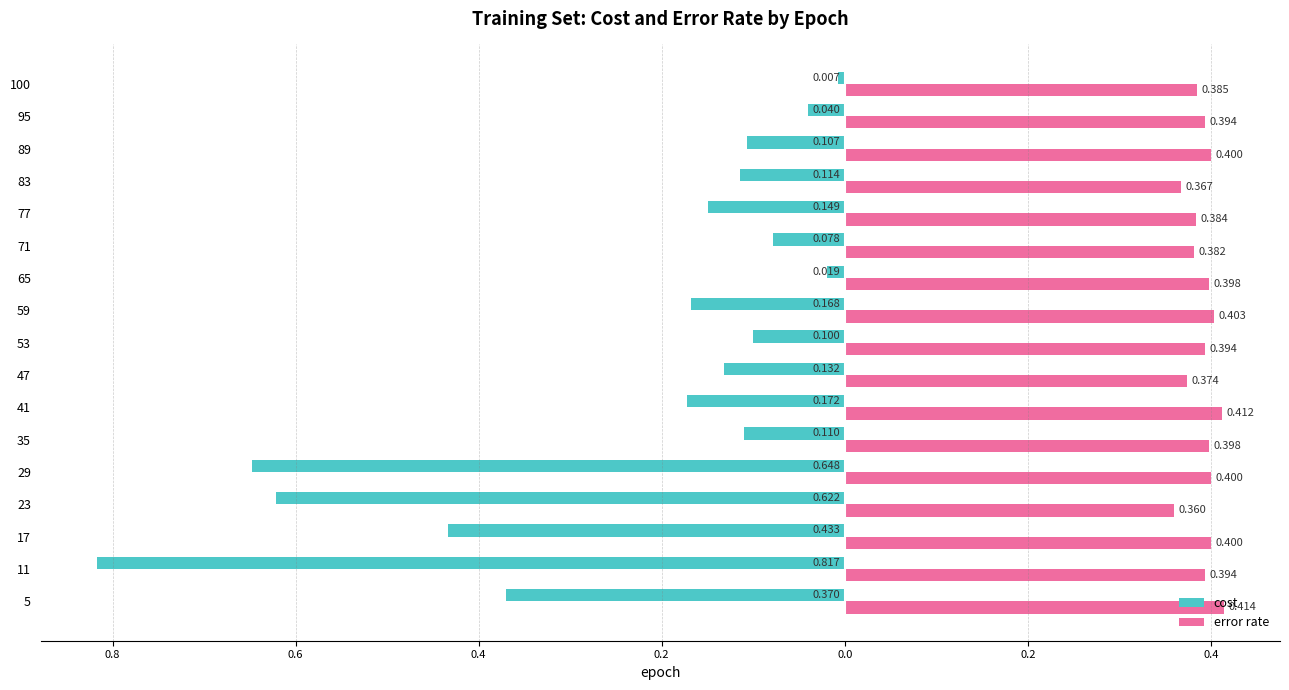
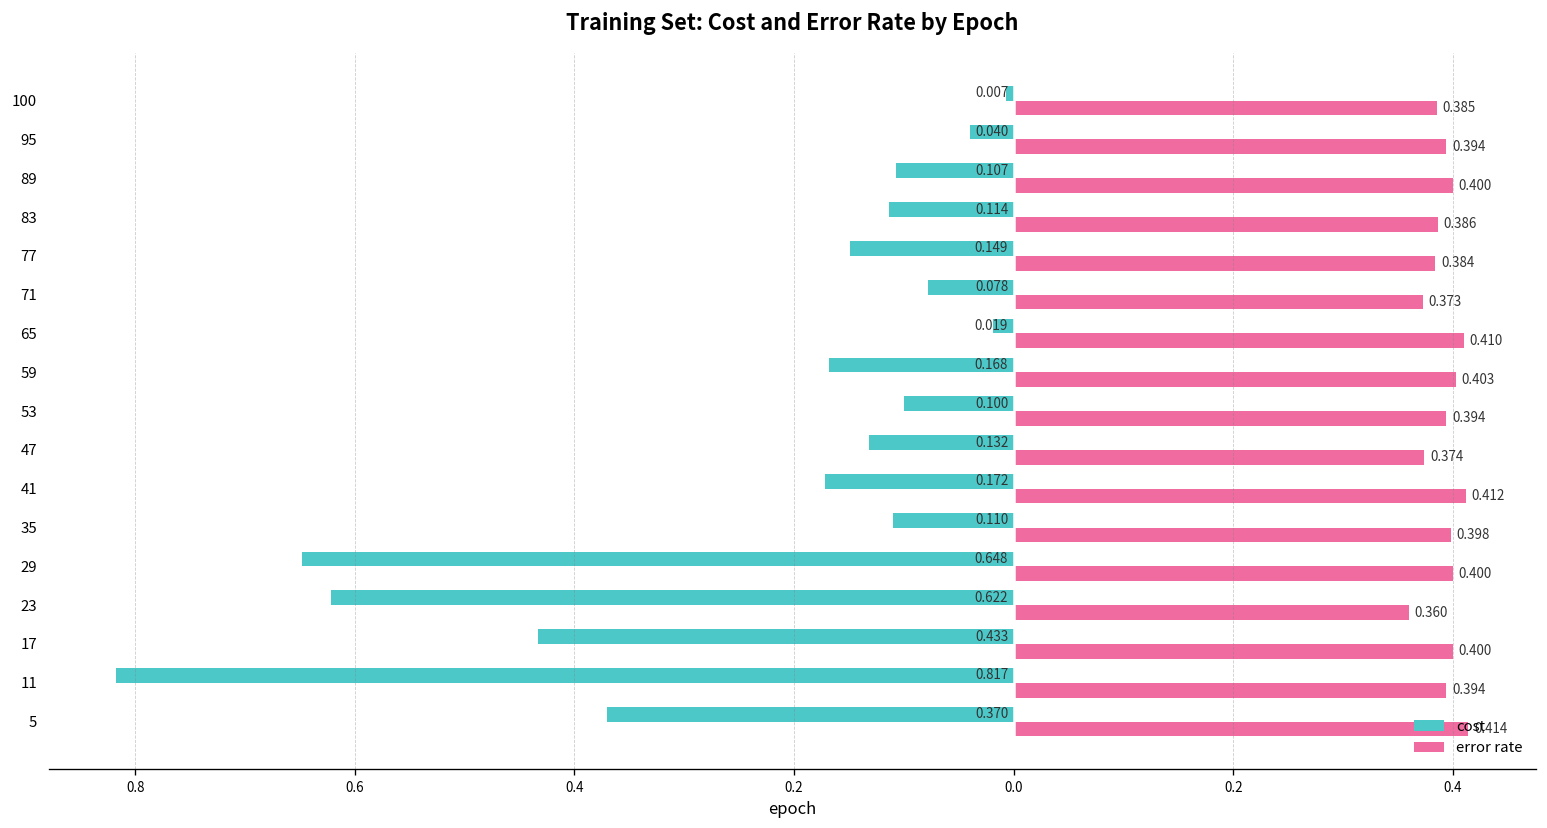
  {
    "error rate": {
      "100": 0.385,
      "95": 0.394,
      "89": 0.400,
-     "83": 0.367,
+     "83": 0.386,
      "77": 0.384,
-     "71": 0.382,
-     "65": 0.398,
+     "71": 0.373,
+     "65": 0.410,
      "59": 0.403,
      "53": 0.394,
      "47": 0.374,
      "41": 0.412,
      "35": 0.398,
      "29": 0.400,
      "23": 0.360,
      "17": 0.400,
      "11": 0.394,
      "5": 0.414
    }
  }
